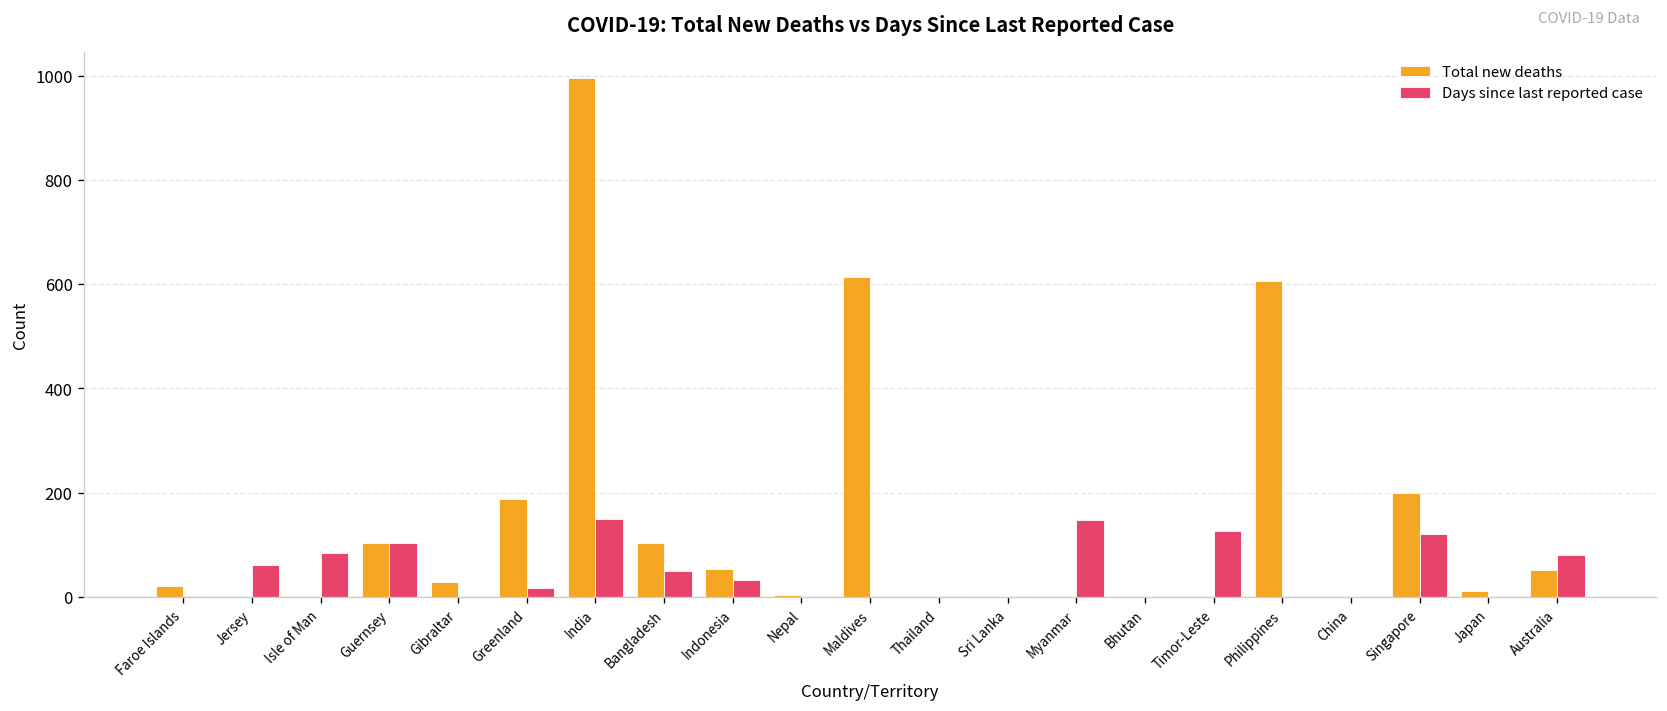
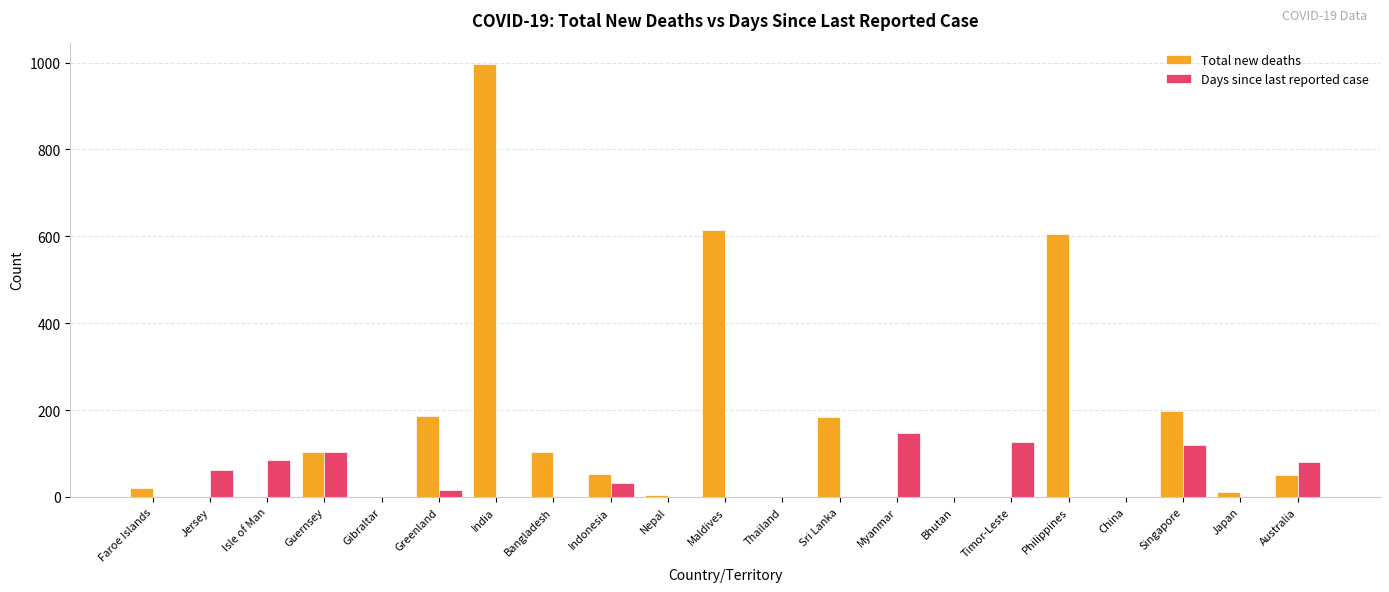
  {
    "Total new deaths": {
      "Faroe Islands": 20,
      "Jersey": 0,
      "Isle of Man": 0,
      "Guernsey": 100,
-     "Gibraltar": 30,
+     "Gibraltar": 0,
      "Greenland": 190,
      "India": 1000,
      "Bangladesh": 100,
      "Indonesia": 50,
      "Maldives": 610,
      "Thailand": 0,
-     "Sri Lanka": 0,
+     "Sri Lanka": 180,
      "Myanmar": 0,
      "Bhutan": 0,
      "Timor-Leste": 0,
      "Philippines": 610,
      "Singapore": 200,
      "Japan": 10,
      "Australia": 50
    },
    "Days since last reported case": {
      "Jersey": 60,
      "Isle of Man": 90,
      "Guernsey": 100,
      "Gibraltar": 0,
      "Greenland": 20,
-     "India": 150,
-     "Bangladesh": 50,
+     "India": 0,
+     "Bangladesh": 0,
      "Indonesia": 30,
      "Nepal": 0,
      "Maldives": 0,
      "Myanmar": 150,
      "Bhutan": 0,
      "Timor-Leste": 130,
      "Philippines": 0,
      "China": 0,
      "Singapore": 120,
      "Japan": 0,
      "Australia": 80
    }
  }
